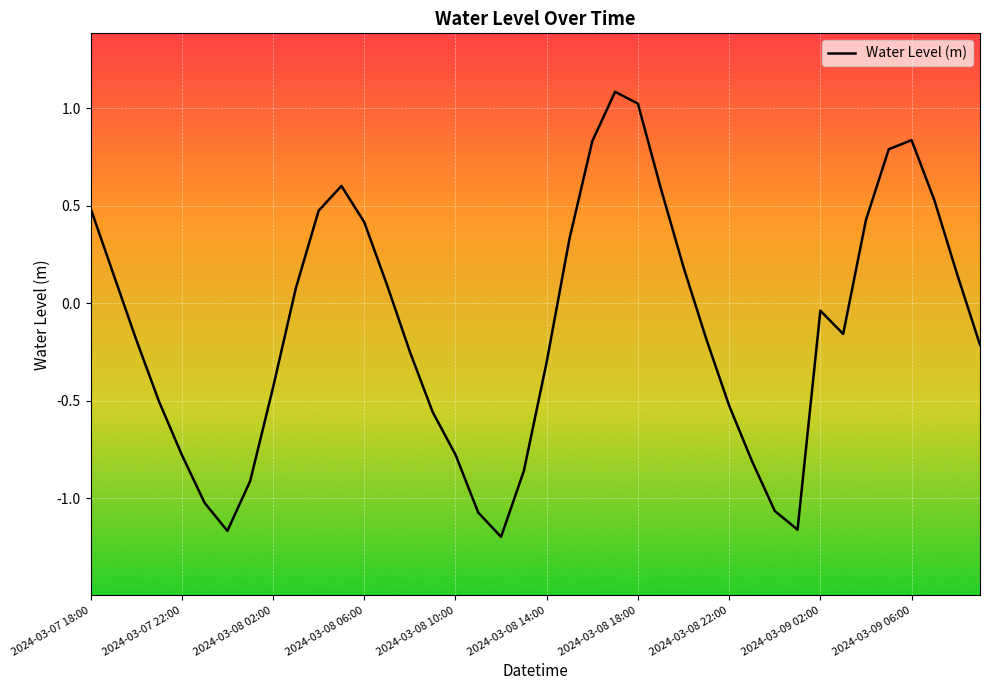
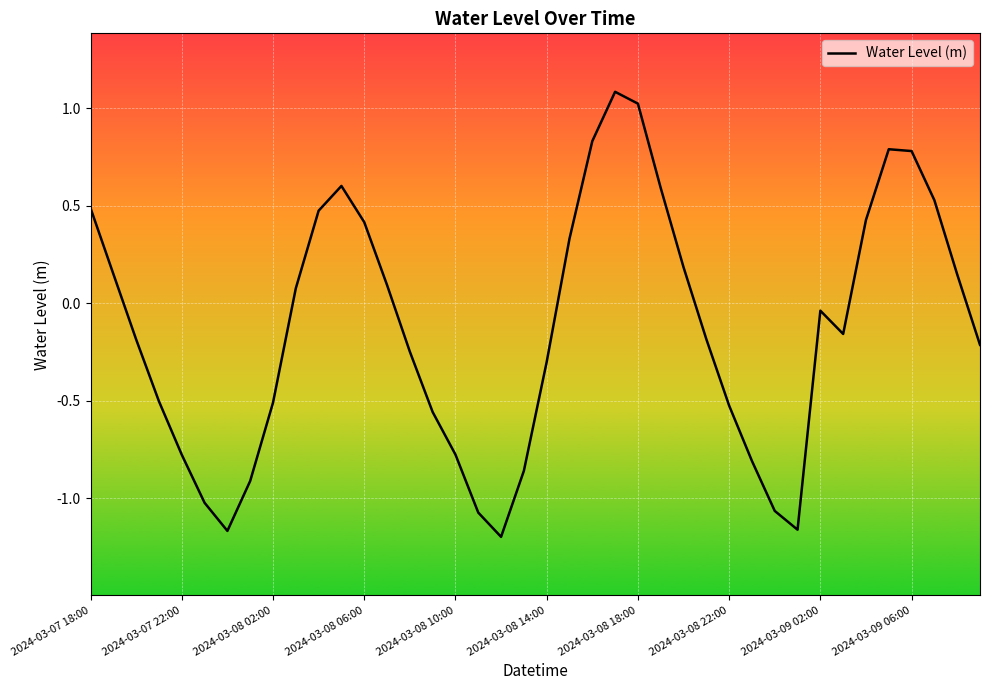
  {
    "2024-03-07 18:00": 0.49,
    "2024-03-07 22:00": -0.78,
-   "2024-03-08 02:00": -0.43,
+   "2024-03-08 02:00": -0.51,
    "2024-03-08 06:00": 0.42,
    "2024-03-08 10:00": -0.78,
    "2024-03-08 14:00": -0.30,
    "2024-03-08 18:00": 1.02,
    "2024-03-08 22:00": -0.53,
    "2024-03-09 02:00": -0.04,
-   "2024-03-09 06:00": 0.84
+   "2024-03-09 06:00": 0.78
  }
